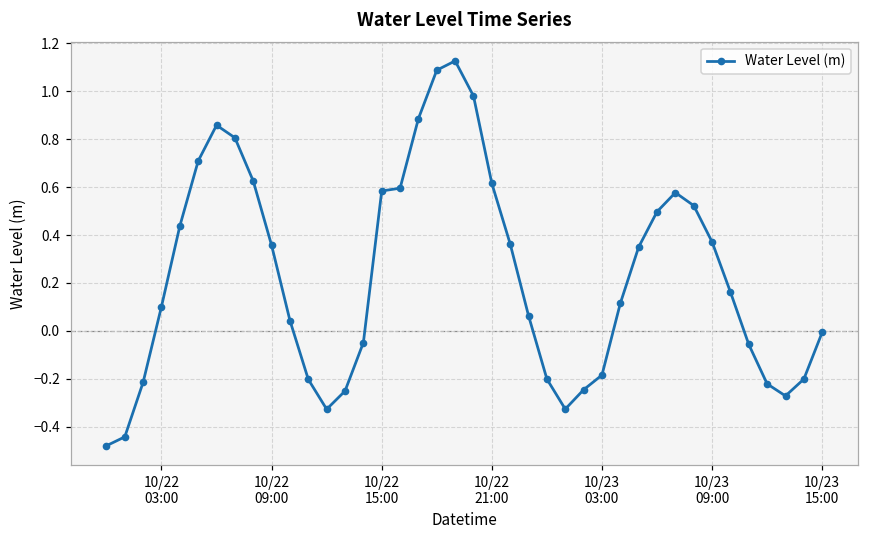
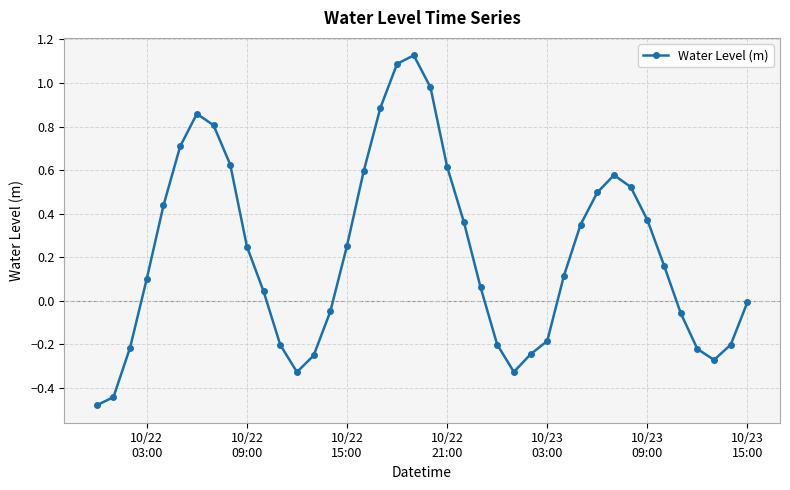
  {
    "10/22 03:00": 0.10,
-   "10/22 09:00": 0.36,
-   "10/22 15:00": 0.58,
+   "10/22 09:00": 0.25,
+   "10/22 15:00": 0.25,
    "10/22 21:00": 0.62,
    "10/23 03:00": -0.18,
    "10/23 09:00": 0.37,
    "10/23 15:00": -0.01
  }
